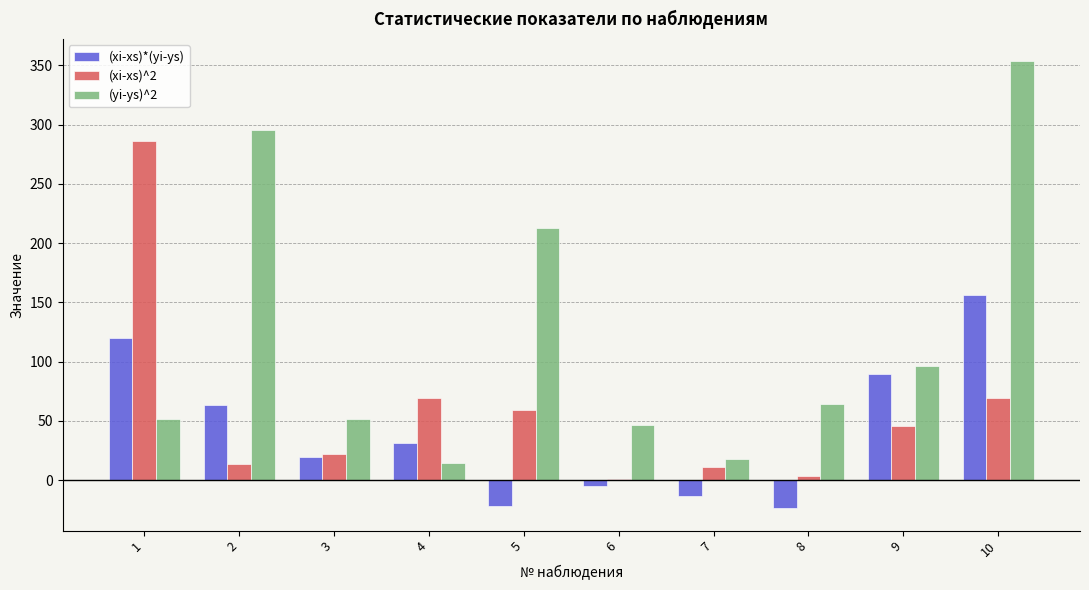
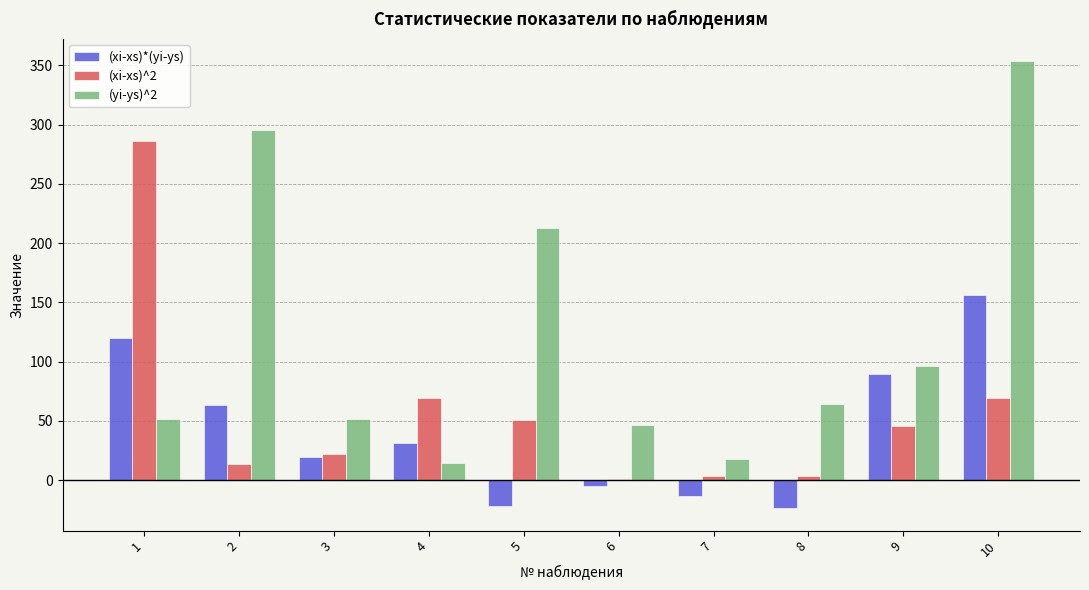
  {
    "(xi-xs)*(yi-ys)": {
      "1": 120,
      "2": 64,
      "3": 19,
      "4": 32,
      "5": -22,
      "6": -5,
      "7": -14,
      "8": -24,
      "9": 90,
      "10": 156
    },
    "(xi-xs)^2": {
      "1": 286,
      "2": 14,
      "3": 22,
      "4": 69,
-     "5": 59,
-     "7": 11,
+     "5": 51,
+     "7": 4,
      "8": 4,
      "9": 45,
      "10": 69
    },
    "(yi-ys)^2": {
      "1": 52,
      "2": 296,
      "3": 52,
      "4": 14,
      "5": 213,
      "6": 46,
      "7": 18,
      "8": 64,
      "9": 97,
      "10": 353
    }
  }
